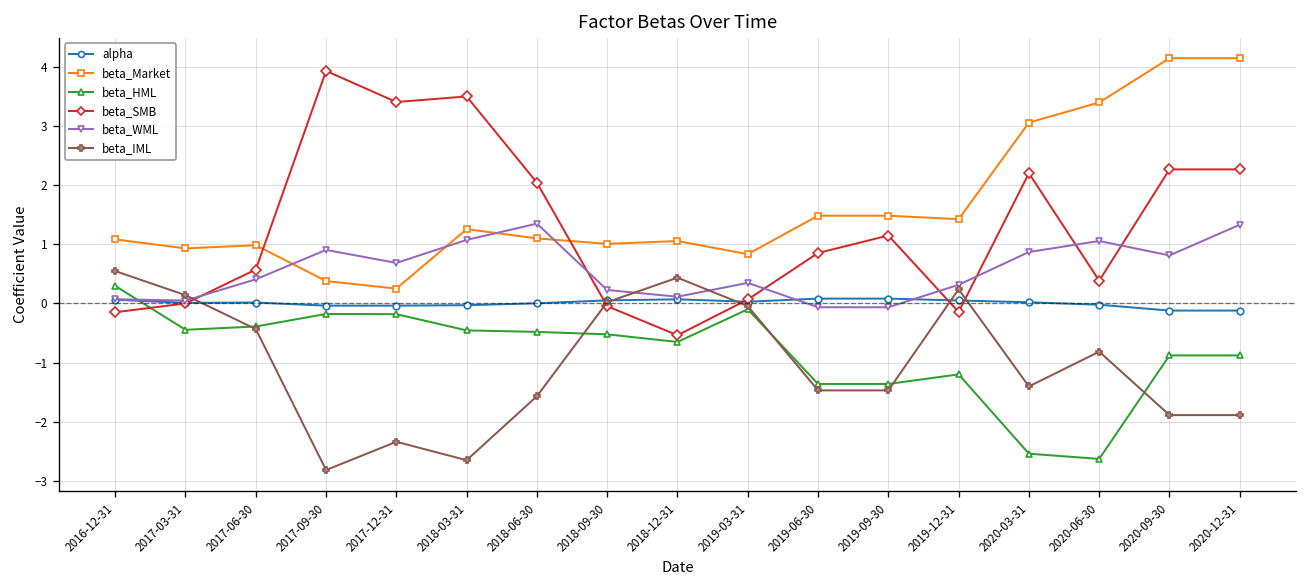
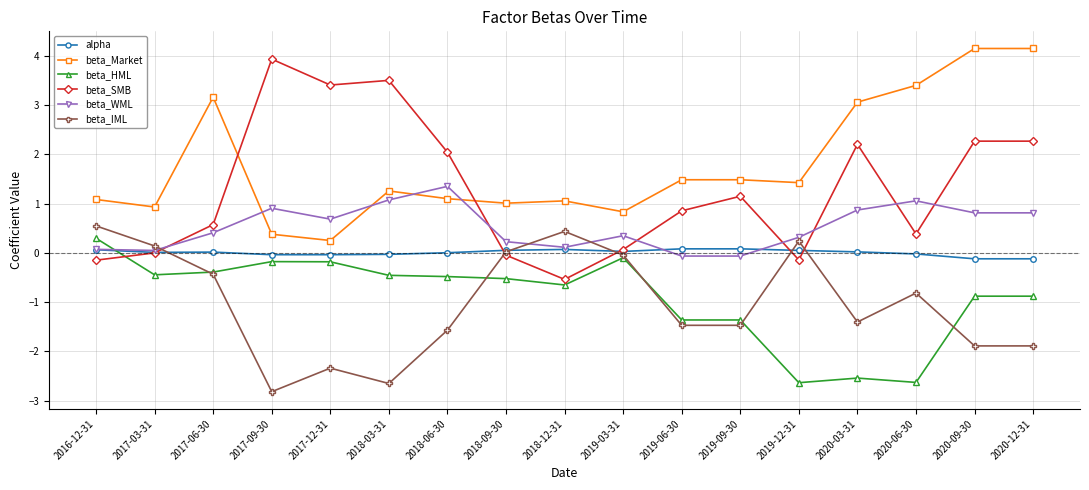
  {
    "alpha": {
      "2017-06-30": 0.0,
      "2017-09-30": 0.0,
      "2017-12-31": 0.0,
      "2018-03-31": 0.0,
      "2018-06-30": 0.0,
      "2019-06-30": 0.1,
      "2019-09-30": 0.1,
      "2019-12-31": 0.0,
      "2020-03-31": 0.0,
      "2020-06-30": 0.0,
      "2020-09-30": -0.1,
      "2020-12-31": -0.1
    },
    "beta_Market": {
      "2016-12-31": 1.1,
      "2017-03-31": 0.9,
-     "2017-06-30": 1.0,
+     "2017-06-30": 3.2,
      "2017-09-30": 0.4,
      "2017-12-31": 0.3,
      "2018-03-31": 1.3,
      "2018-06-30": 1.1,
      "2018-09-30": 1.0,
      "2018-12-31": 1.1,
      "2019-03-31": 0.8,
      "2019-06-30": 1.5,
      "2019-09-30": 1.5,
      "2019-12-31": 1.4,
      "2020-03-31": 3.1,
      "2020-06-30": 3.4,
      "2020-09-30": 4.1,
      "2020-12-31": 4.1
    },
    "beta_HML": {
      "2016-12-31": 0.3,
      "2017-03-31": -0.4,
      "2017-09-30": -0.2,
      "2017-12-31": -0.2,
      "2018-03-31": -0.5,
      "2018-06-30": -0.5,
      "2018-09-30": -0.5,
      "2018-12-31": -0.7,
      "2019-03-31": -0.1,
      "2019-06-30": -1.4,
      "2019-09-30": -1.4,
-     "2019-12-31": -1.2,
+     "2019-12-31": -2.6,
      "2020-03-31": -2.5,
      "2020-06-30": -2.6,
      "2020-09-30": -0.9,
      "2020-12-31": -0.9
    },
    "beta_SMB": {
      "2016-12-31": -0.1,
      "2017-06-30": 0.6,
      "2017-09-30": 3.9,
      "2017-12-31": 3.4,
      "2018-03-31": 3.5,
      "2018-06-30": 2.0,
      "2018-09-30": 0.0,
      "2018-12-31": -0.5,
      "2019-06-30": 0.9,
      "2019-09-30": 1.1,
      "2019-12-31": -0.1,
      "2020-03-31": 2.2,
      "2020-06-30": 0.4,
      "2020-09-30": 2.3,
      "2020-12-31": 2.3
    },
    "beta_WML": {
      "2017-06-30": 0.4,
      "2017-09-30": 0.9,
      "2017-12-31": 0.7,
      "2018-03-31": 1.1,
      "2018-06-30": 1.3,
      "2018-09-30": 0.2,
      "2019-03-31": 0.3,
      "2019-06-30": -0.1,
      "2019-09-30": -0.1,
      "2019-12-31": 0.3,
      "2020-03-31": 0.9,
      "2020-06-30": 1.1,
      "2020-09-30": 0.8,
-     "2020-12-31": 1.3
+     "2020-12-31": 0.8
    },
    "beta_IML": {
      "2016-12-31": 0.5,
      "2017-03-31": 0.1,
      "2017-09-30": -2.8,
      "2017-12-31": -2.3,
      "2018-03-31": -2.6,
      "2018-06-30": -1.6,
      "2018-12-31": 0.4,
      "2019-03-31": 0.0,
      "2019-06-30": -1.5,
      "2019-09-30": -1.5,
      "2019-12-31": 0.2,
      "2020-03-31": -1.4,
      "2020-06-30": -0.8,
      "2020-09-30": -1.9,
      "2020-12-31": -1.9
    }
  }
